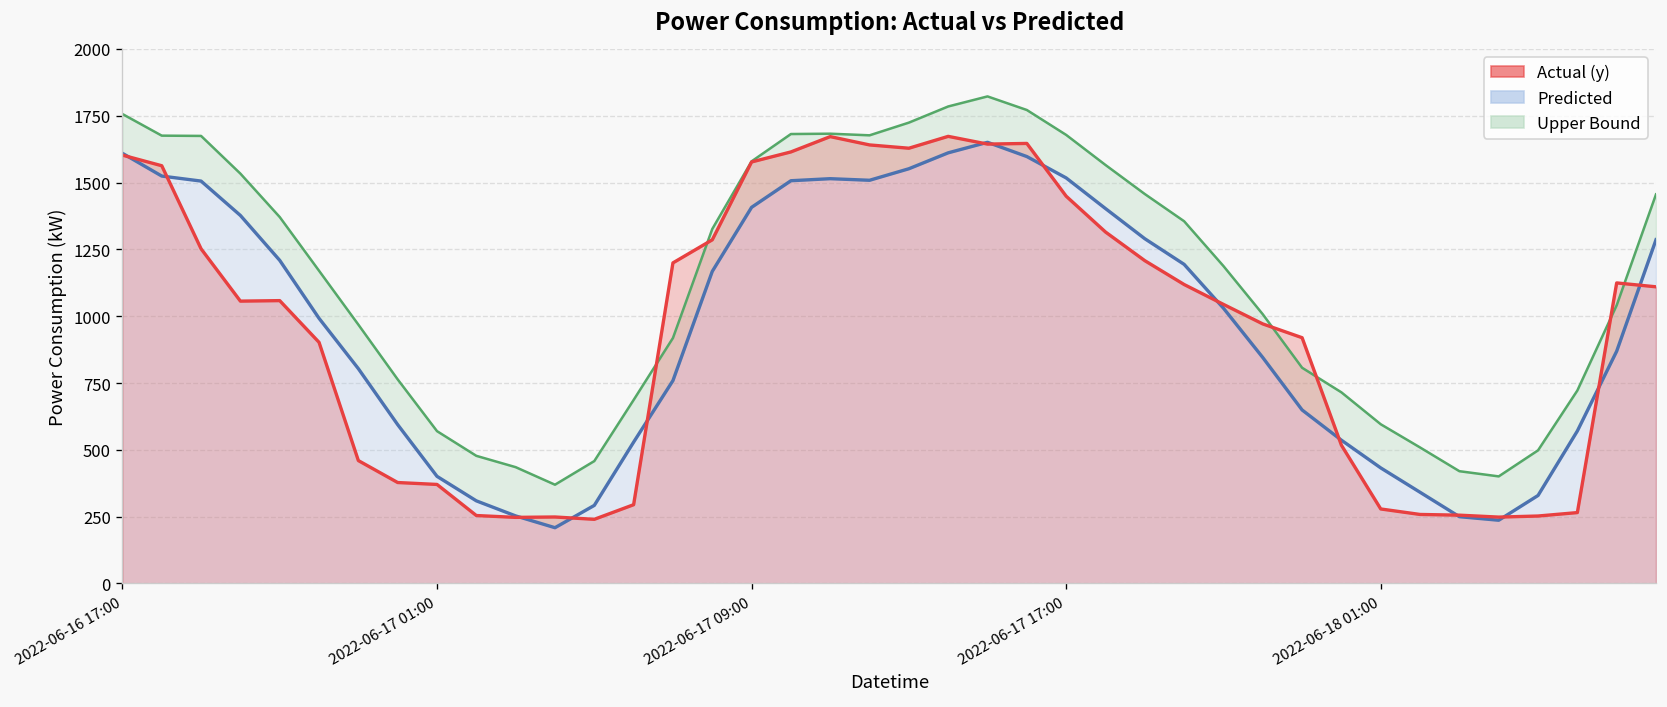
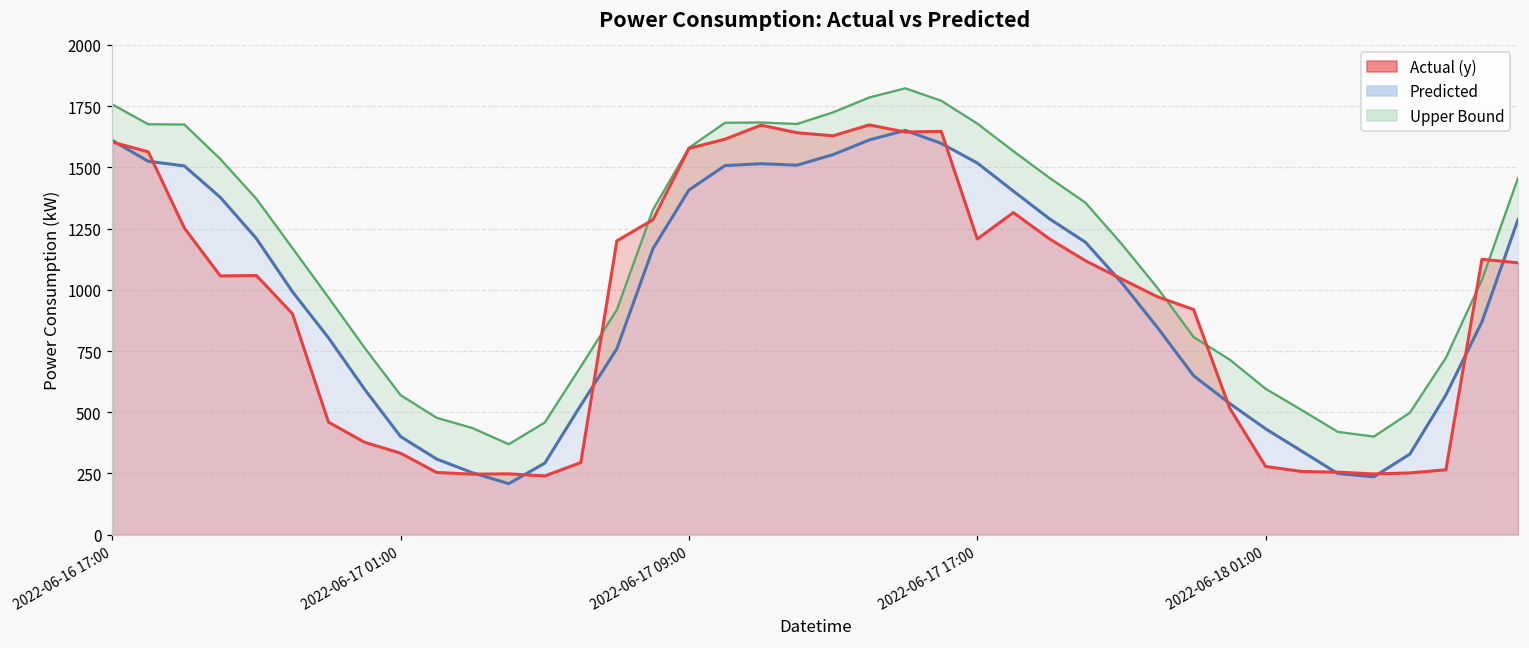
  {
    "Actual (y)": {
-     "2022-06-17 01:00": 370,
-     "2022-06-17 17:00": 1450,
+     "2022-06-17 01:00": 330,
+     "2022-06-17 17:00": 1210,
      "2022-06-18 01:00": 280
    }
  }
